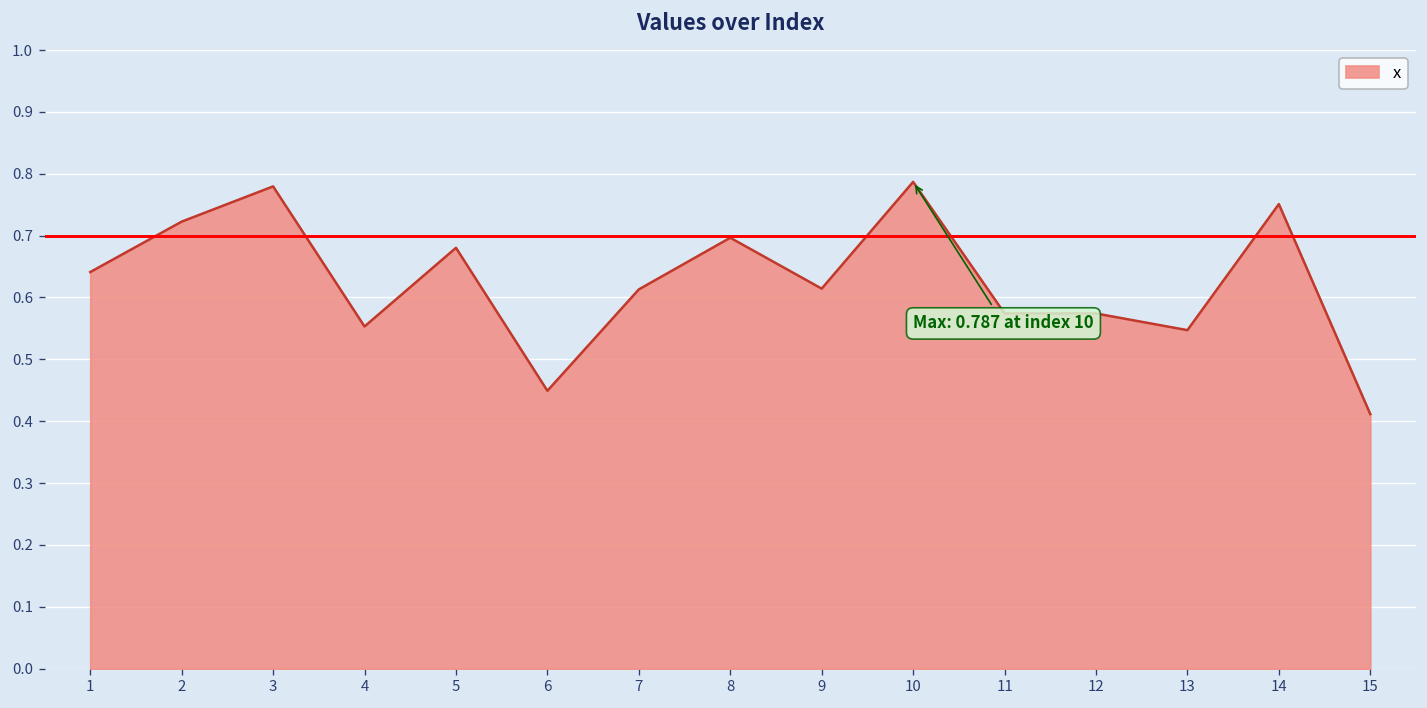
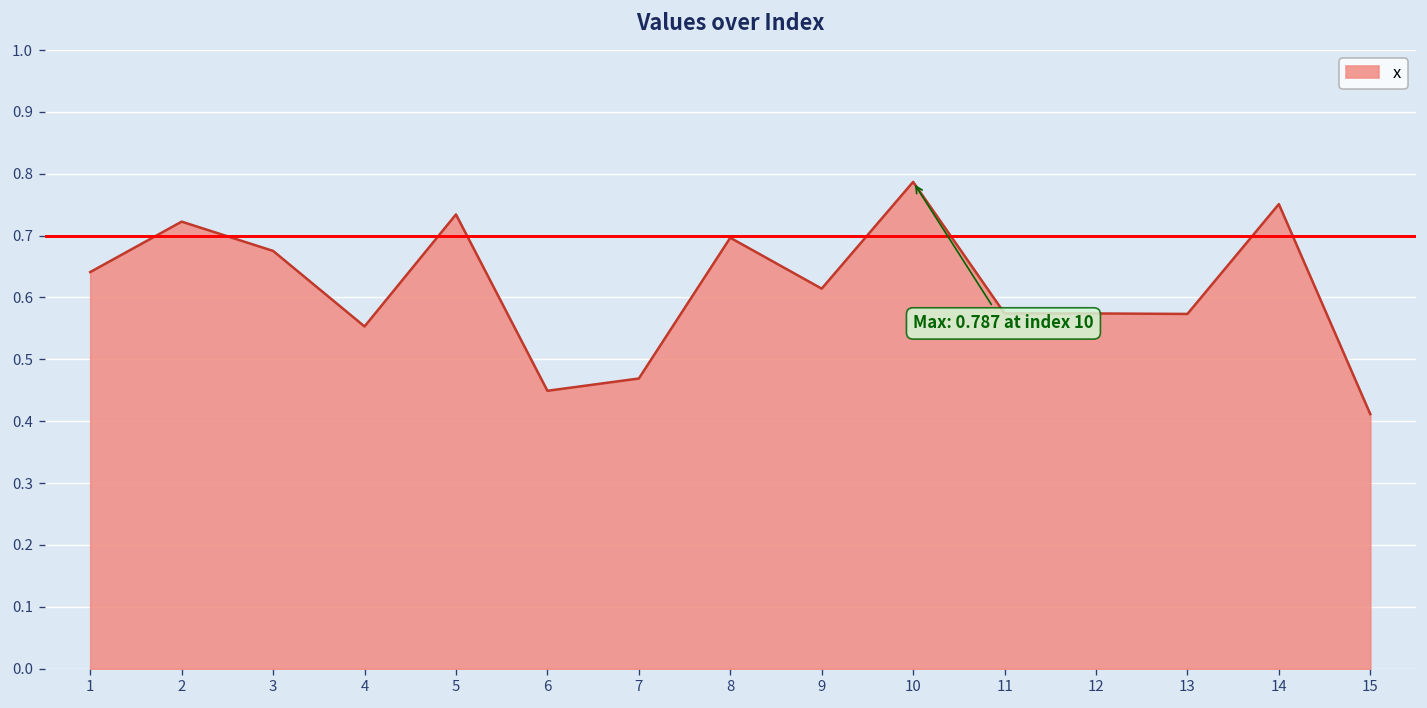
  {
    "1": 0.64,
    "2": 0.72,
-   "3": 0.78,
+   "3": 0.68,
    "4": 0.55,
-   "5": 0.68,
+   "5": 0.73,
    "6": 0.45,
-   "7": 0.61,
+   "7": 0.47,
    "8": 0.70,
    "9": 0.61,
    "10": 0.79,
-   "13": 0.55,
+   "13": 0.57,
    "14": 0.75,
    "15": 0.41
  }
